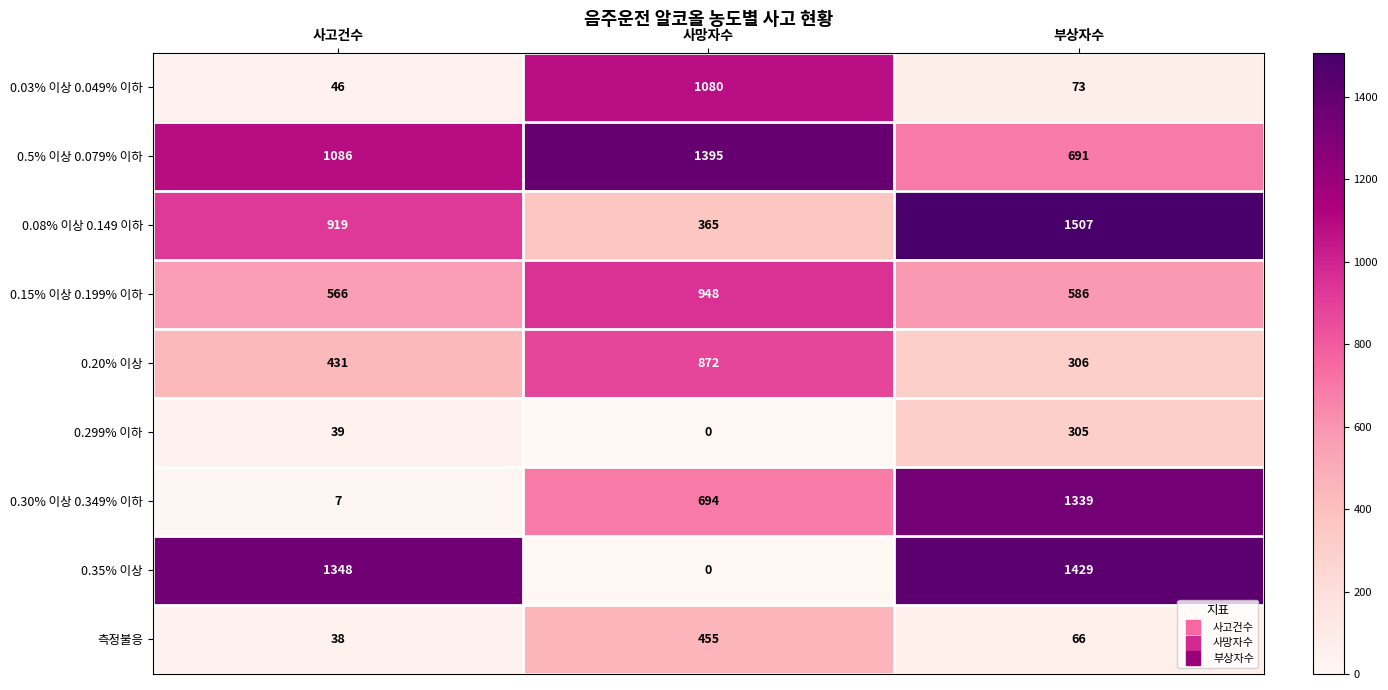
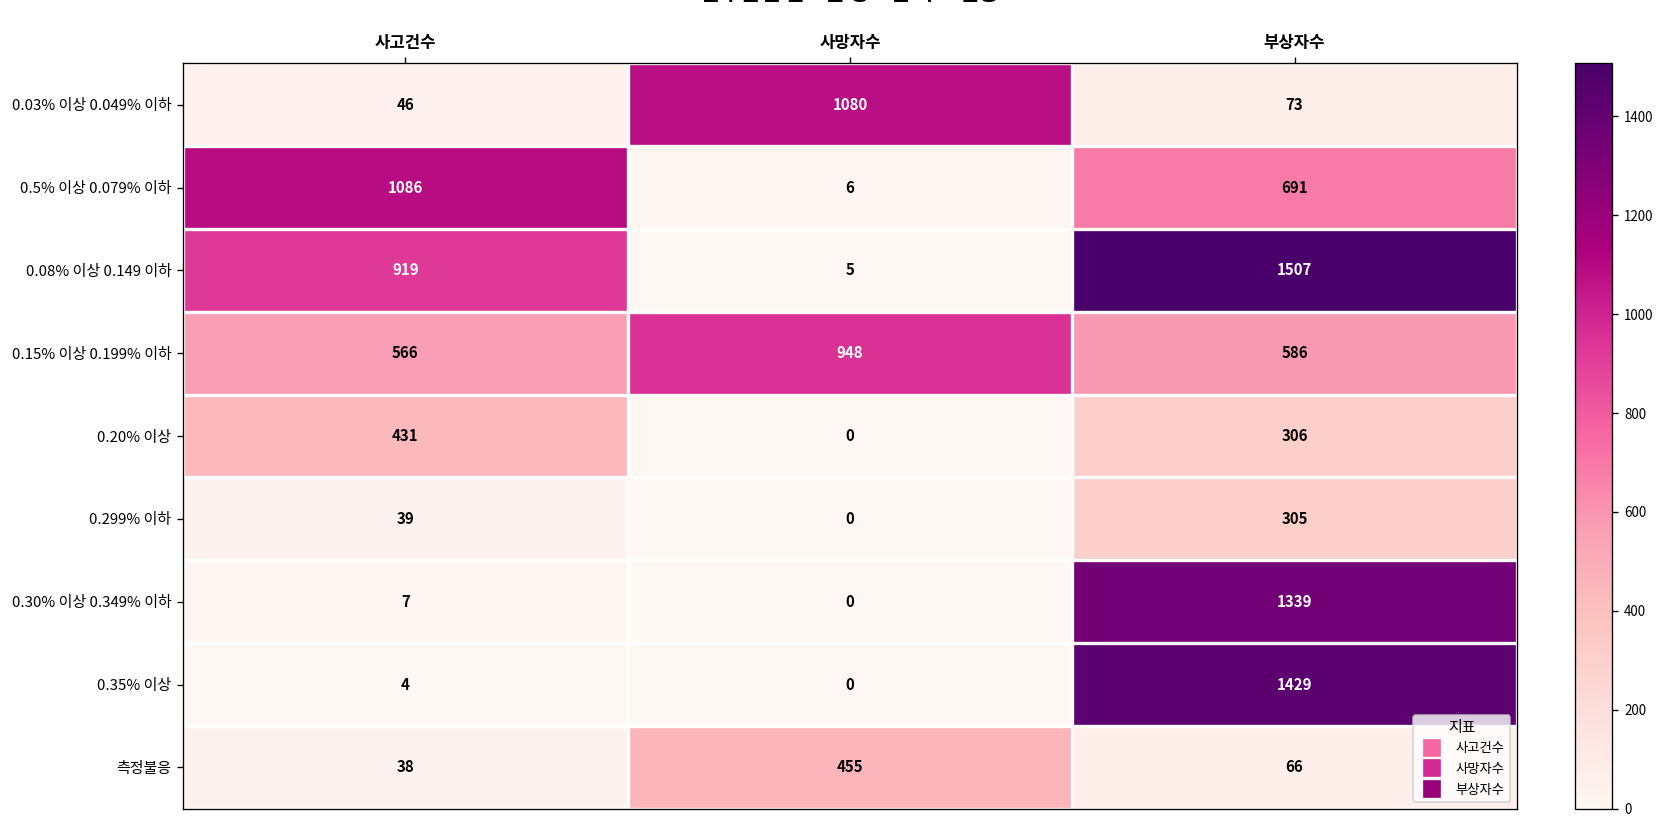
  {
    "0.03% 이상 0.049% 이하": {
      "사고건수": 46,
      "사망자수": 1080,
      "부상자수": 73
    },
    "0.5% 이상 0.079% 이하": {
      "사고건수": 1086,
-     "사망자수": 1395,
+     "사망자수": 6,
      "부상자수": 691
    },
    "0.08% 이상 0.149 이하": {
      "사고건수": 919,
-     "사망자수": 365,
+     "사망자수": 5,
      "부상자수": 1507
    },
    "0.15% 이상 0.199% 이하": {
      "사고건수": 566,
      "사망자수": 948,
      "부상자수": 586
    },
    "0.20% 이상": {
      "사고건수": 431,
-     "사망자수": 872,
+     "사망자수": 0,
      "부상자수": 306
    },
    "0.299% 이하": {
      "사고건수": 39,
      "사망자수": 0,
      "부상자수": 305
    },
    "0.30% 이상 0.349% 이하": {
      "사고건수": 7,
-     "사망자수": 694,
+     "사망자수": 0,
      "부상자수": 1339
    },
    "0.35% 이상": {
-     "사고건수": 1348,
+     "사고건수": 4,
      "사망자수": 0,
      "부상자수": 1429
    },
    "측정불응": {
      "사고건수": 38,
      "사망자수": 455,
      "부상자수": 66
    }
  }
